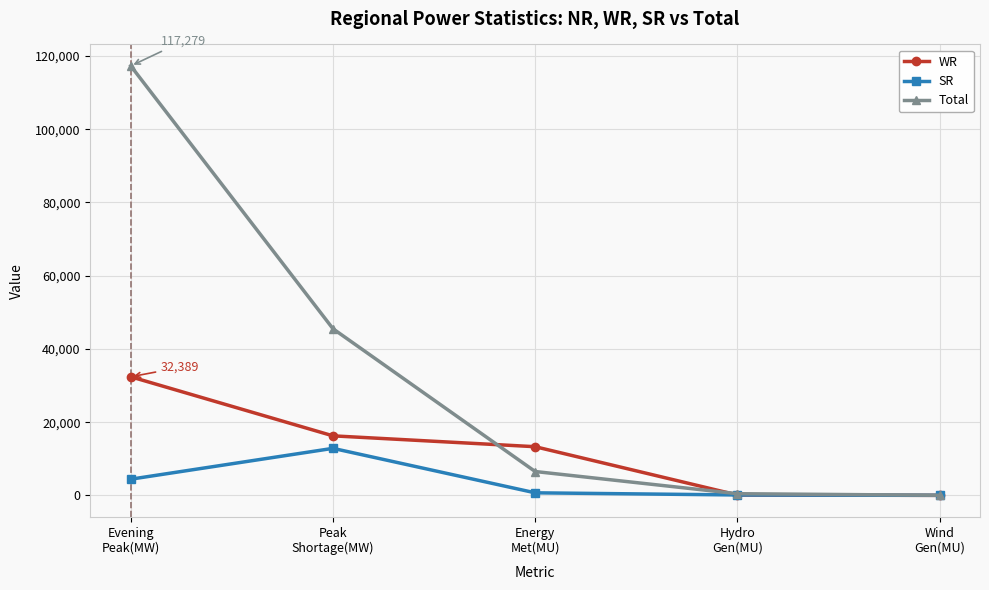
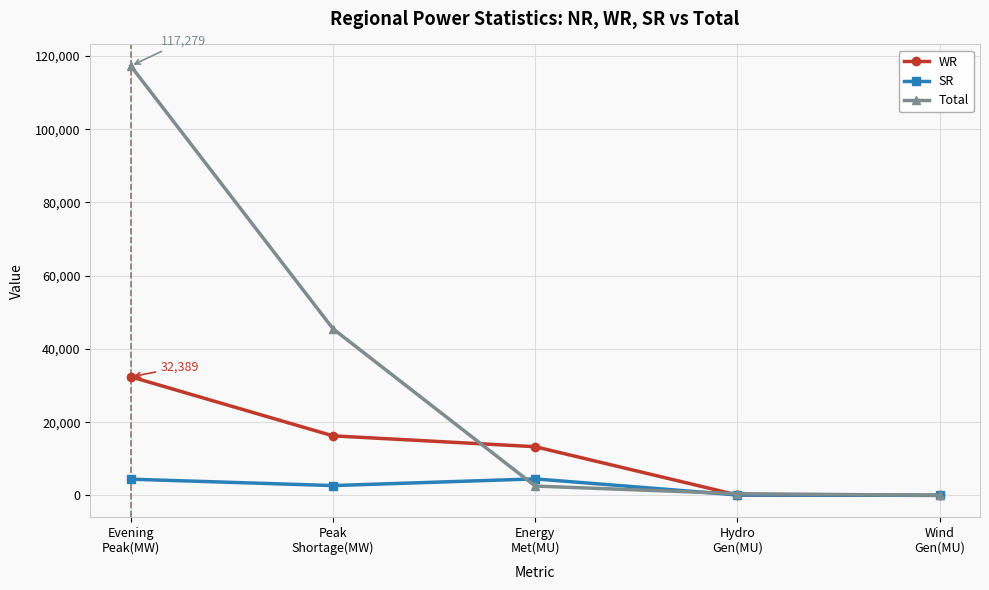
  {
    "WR": {
      "Evening Peak(MW)": "32,389"
    },
    "SR": {
      "Evening Peak(MW)": "4,000",
-     "Peak Shortage(MW)": "13,000",
-     "Energy Met(MU)": "1,000"
+     "Peak Shortage(MW)": "3,000",
+     "Energy Met(MU)": "5,000"
    },
    "Total": {
      "Peak Shortage(MW)": "46,000",
-     "Energy Met(MU)": "7,000"
+     "Energy Met(MU)": "3,000"
    }
  }
